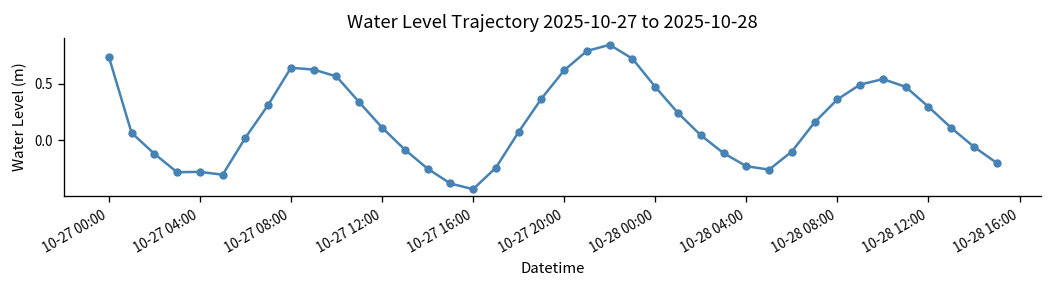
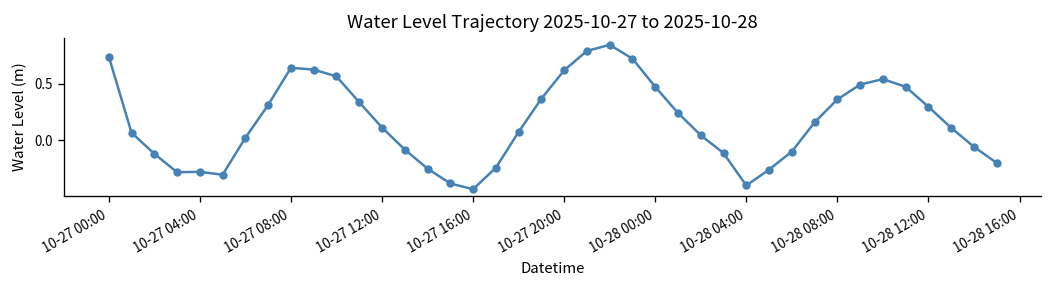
  {
    "10-27 00:00": 0.7,
    "10-27 04:00": -0.3,
    "10-27 08:00": 0.6,
    "10-27 12:00": 0.1,
    "10-27 16:00": -0.4,
    "10-27 20:00": 0.6,
    "10-28 00:00": 0.5,
-   "10-28 04:00": -0.2,
+   "10-28 04:00": -0.4,
    "10-28 08:00": 0.4,
    "10-28 12:00": 0.3
  }
